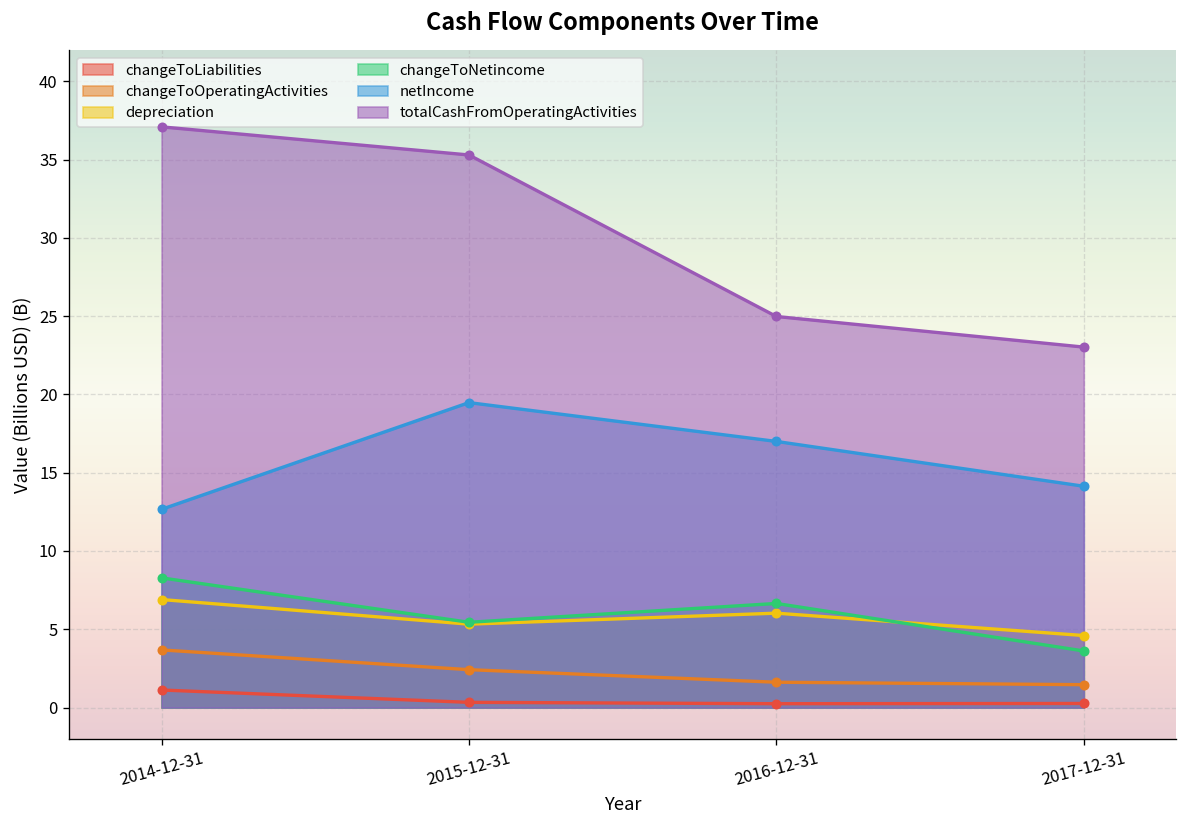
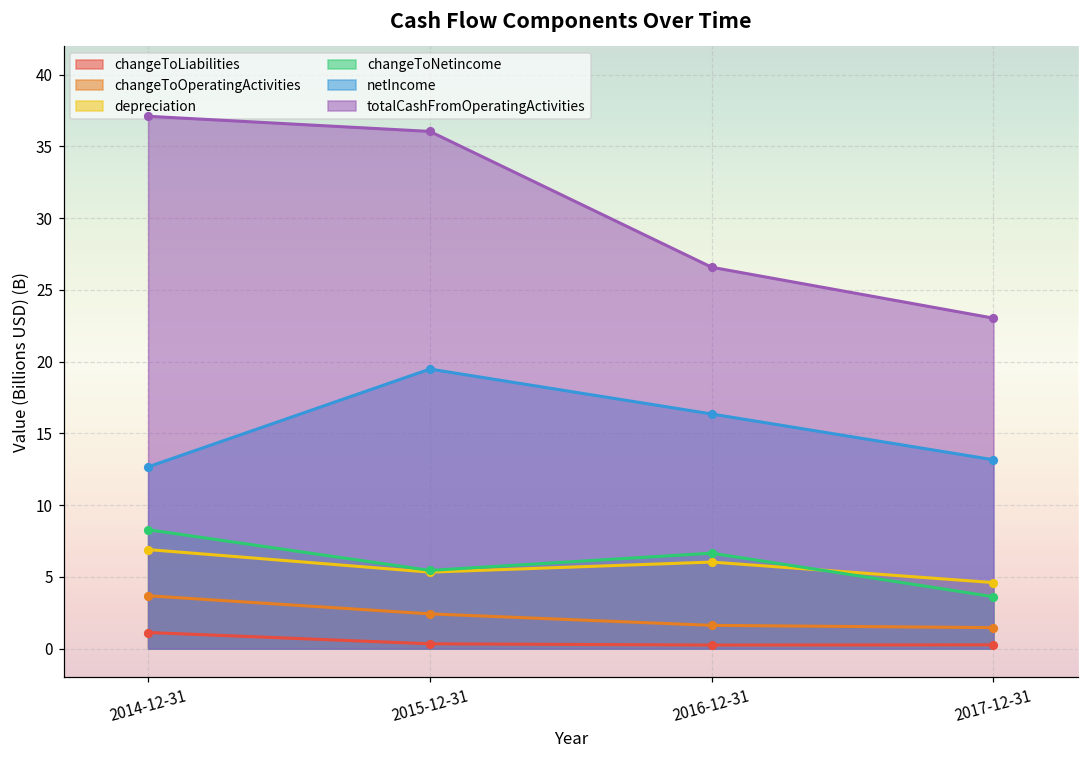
  {
    "depreciation": {
      "2014-12-31": 6.9,
      "2016-12-31": 6.0,
      "2017-12-31": 4.6
    },
    "changeToNetincome": {
      "2014-12-31": 8.3,
      "2016-12-31": 6.6,
      "2017-12-31": 3.6
    },
    "netIncome": {
      "2014-12-31": 12.7,
      "2015-12-31": 19.5,
-     "2016-12-31": 17.0,
-     "2017-12-31": 14.1
+     "2016-12-31": 16.3,
+     "2017-12-31": 13.2
    },
    "totalCashFromOperatingActivities": {
-     "2015-12-31": 35.3,
-     "2016-12-31": 25.0,
+     "2015-12-31": 36.0,
+     "2016-12-31": 26.6,
      "2017-12-31": 23.0
    }
  }
